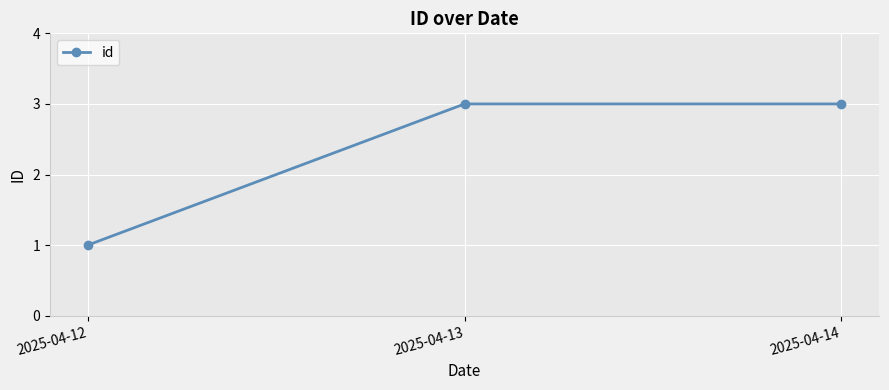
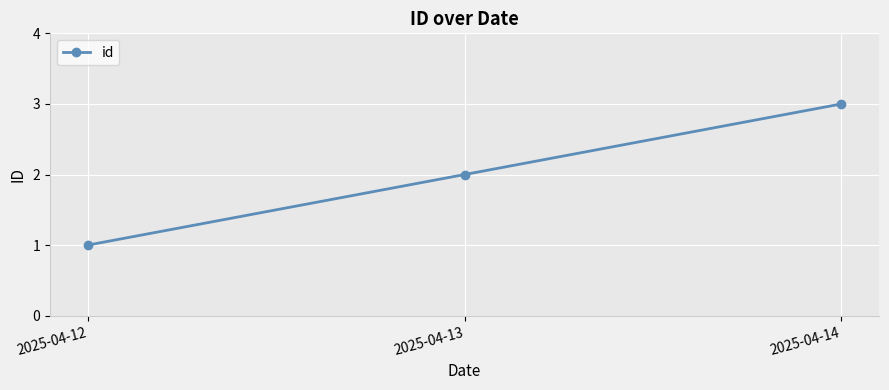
  {
    "2025-04-12": 1,
-   "2025-04-13": 3,
+   "2025-04-13": 2,
    "2025-04-14": 3
  }
